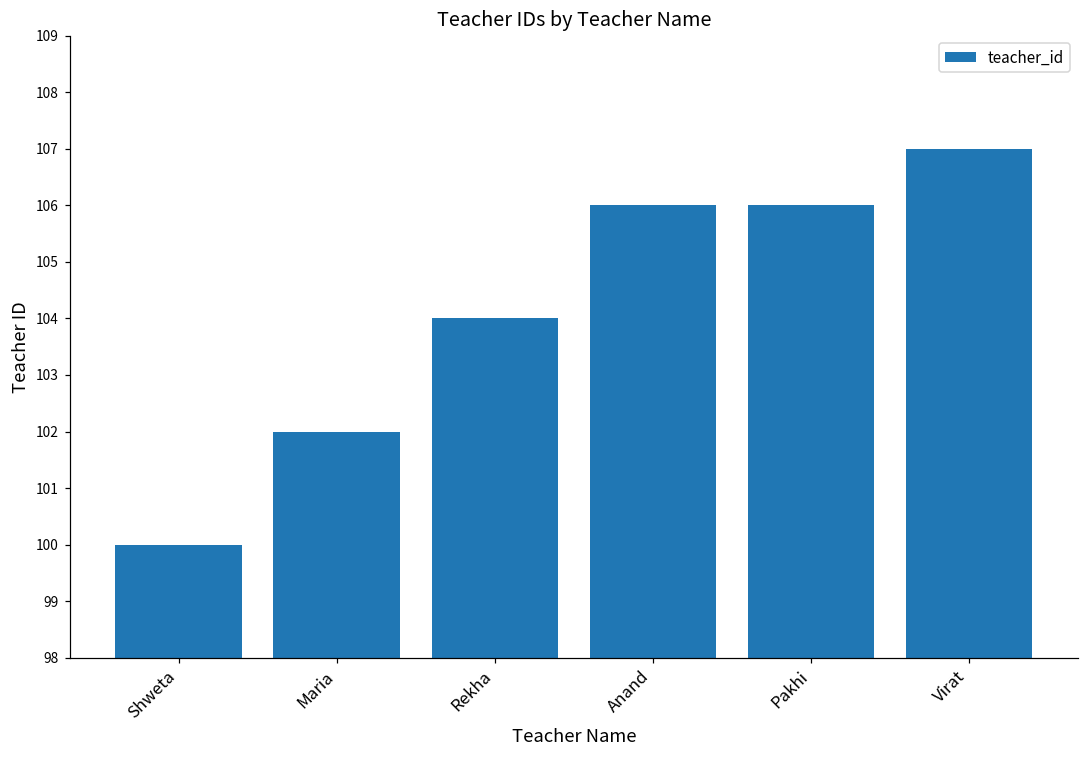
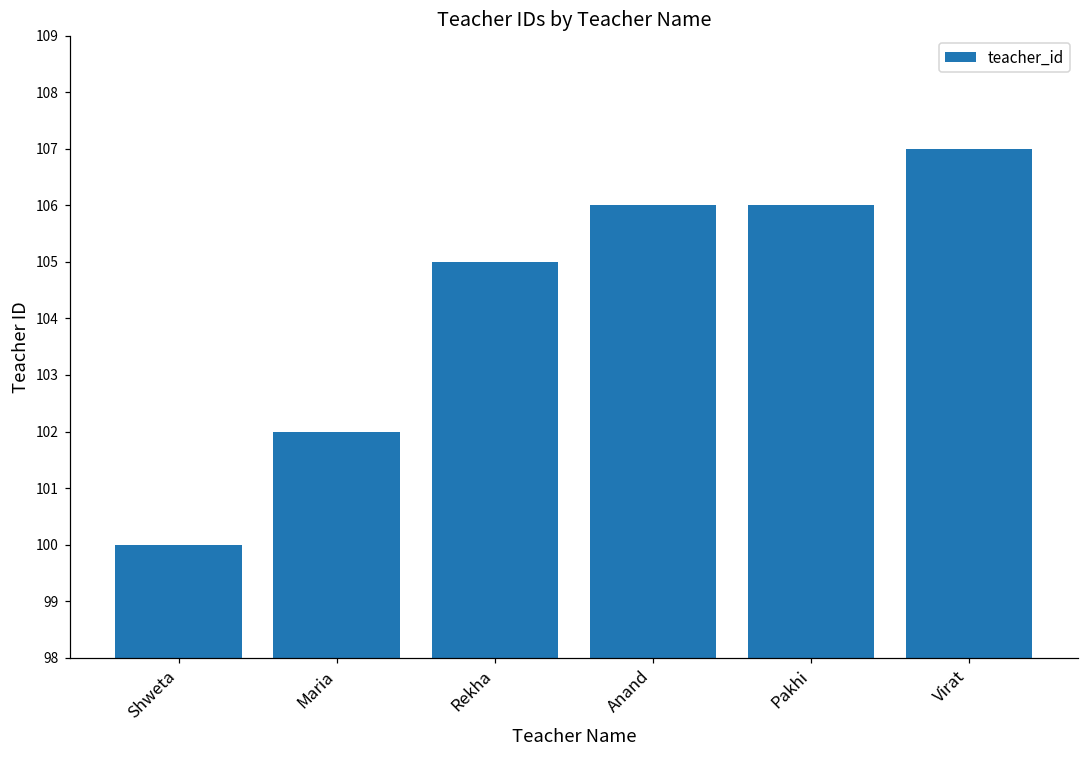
  {
    "Shweta": 100,
    "Maria": 102,
-   "Rekha": 104,
+   "Rekha": 105,
    "Anand": 106,
    "Pakhi": 106,
    "Virat": 107
  }
